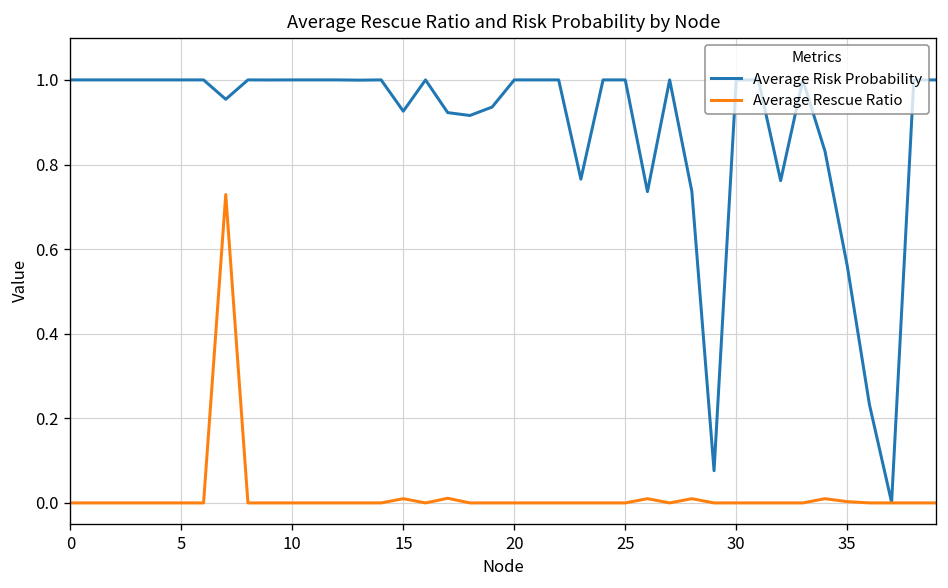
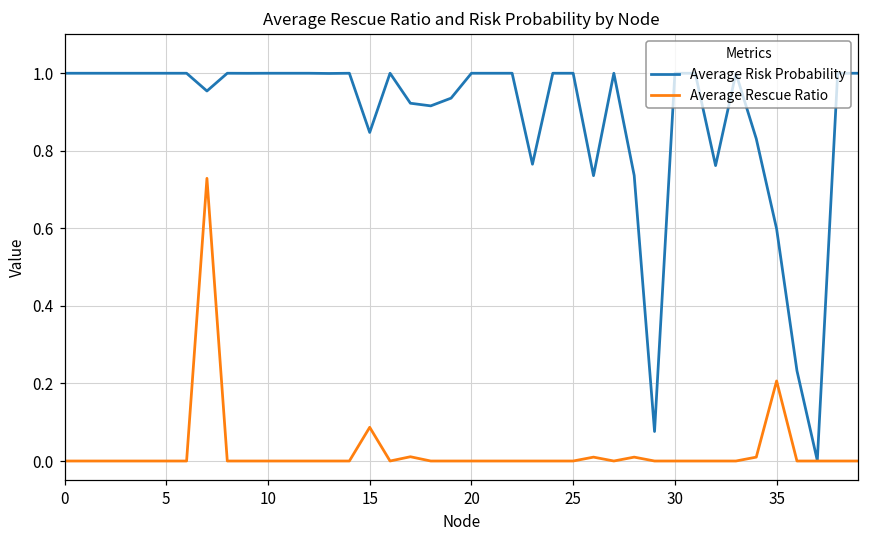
  {
    "Average Risk Probability": {
      "0": 1.00,
      "5": 1.00,
      "10": 1.00,
-     "15": 0.93,
+     "15": 0.85,
      "20": 1.00,
      "25": 1.00,
-     "35": 0.56
+     "35": 0.60
    },
    "Average Rescue Ratio": {
      "0": 0.00,
      "5": 0.00,
      "10": 0.00,
-     "15": 0.01,
+     "15": 0.09,
      "20": 0.00,
      "25": 0.00,
      "30": 0.00,
-     "35": 0.00
+     "35": 0.21
    }
  }
